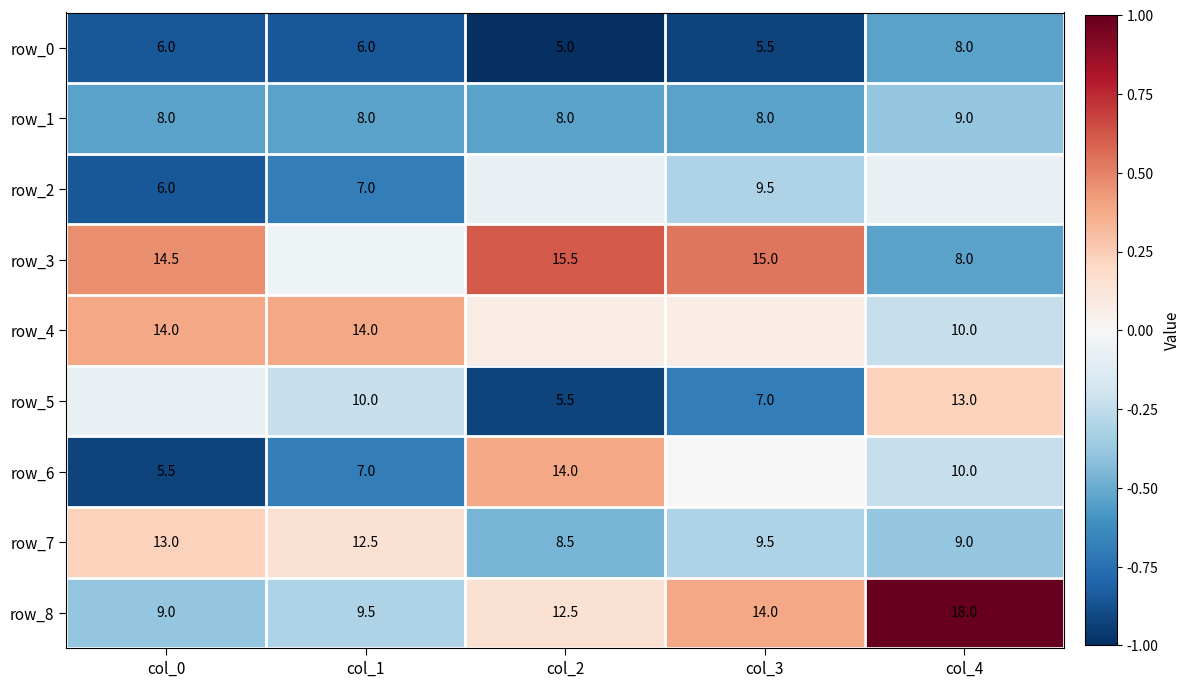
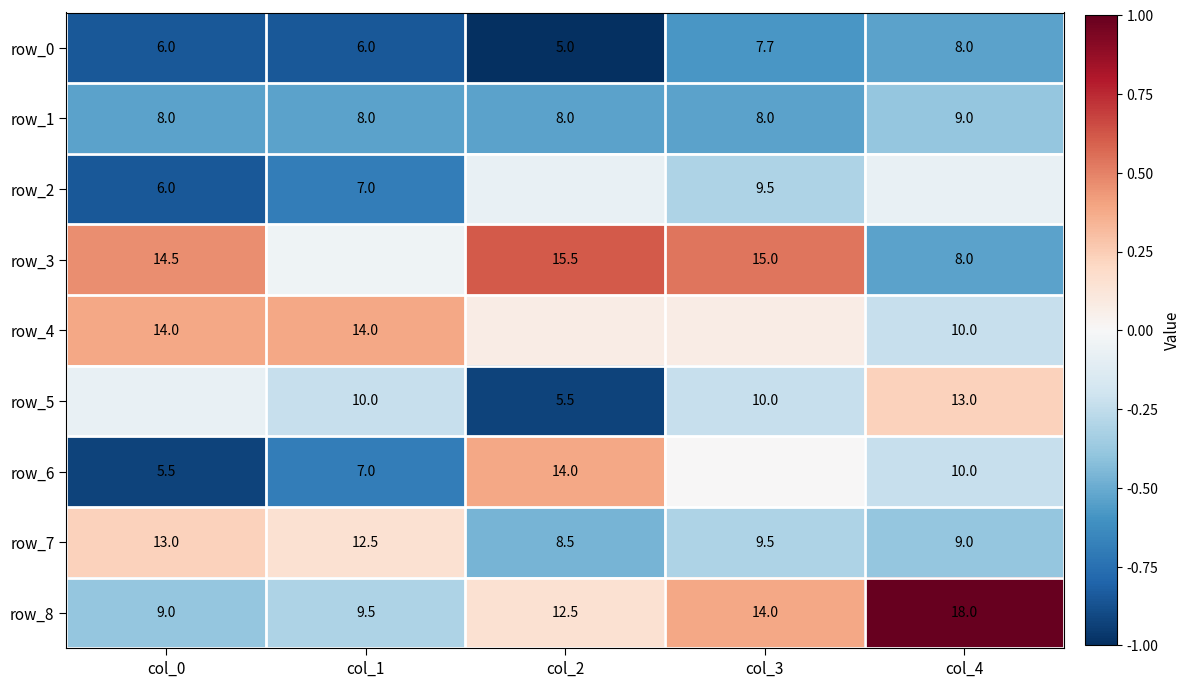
  {
    "row_0": {
      "col_0": 6.0,
      "col_1": 6.0,
      "col_2": 5.0,
-     "col_3": 5.5,
+     "col_3": 7.7,
      "col_4": 8.0
    },
    "row_1": {
      "col_0": 8.0,
      "col_1": 8.0,
      "col_2": 8.0,
      "col_3": 8.0,
      "col_4": 9.0
    },
    "row_2": {
      "col_0": 6.0,
      "col_1": 7.0,
      "col_3": 9.5
    },
    "row_3": {
      "col_0": 14.5,
      "col_2": 15.5,
      "col_3": 15.0,
      "col_4": 8.0
    },
    "row_4": {
      "col_0": 14.0,
      "col_1": 14.0,
      "col_4": 10.0
    },
    "row_5": {
      "col_1": 10.0,
      "col_2": 5.5,
-     "col_3": 7.0,
+     "col_3": 10.0,
      "col_4": 13.0
    },
    "row_6": {
      "col_0": 5.5,
      "col_1": 7.0,
      "col_2": 14.0,
      "col_4": 10.0
    },
    "row_7": {
      "col_0": 13.0,
      "col_1": 12.5,
      "col_2": 8.5,
      "col_3": 9.5,
      "col_4": 9.0
    },
    "row_8": {
      "col_0": 9.0,
      "col_1": 9.5,
      "col_2": 12.5,
      "col_3": 14.0,
      "col_4": 18.0
    }
  }
